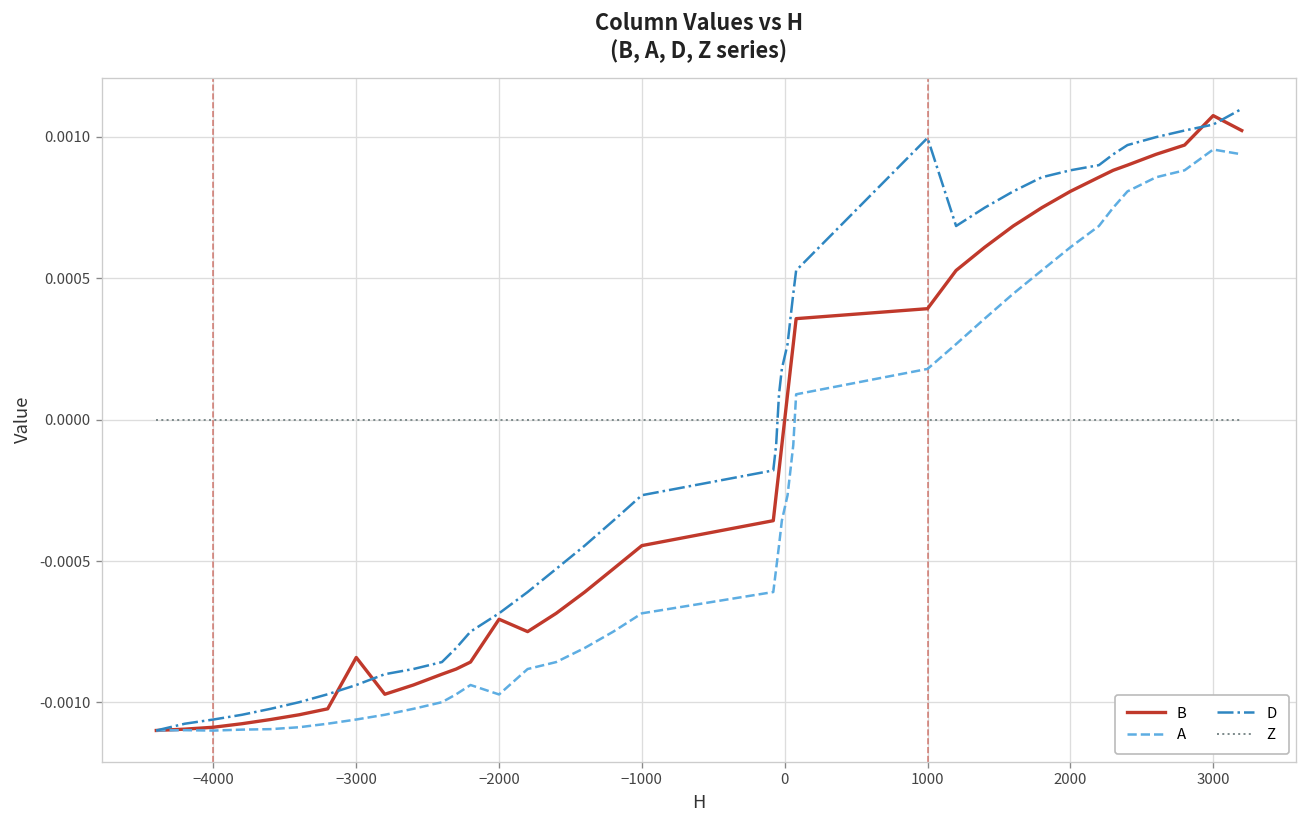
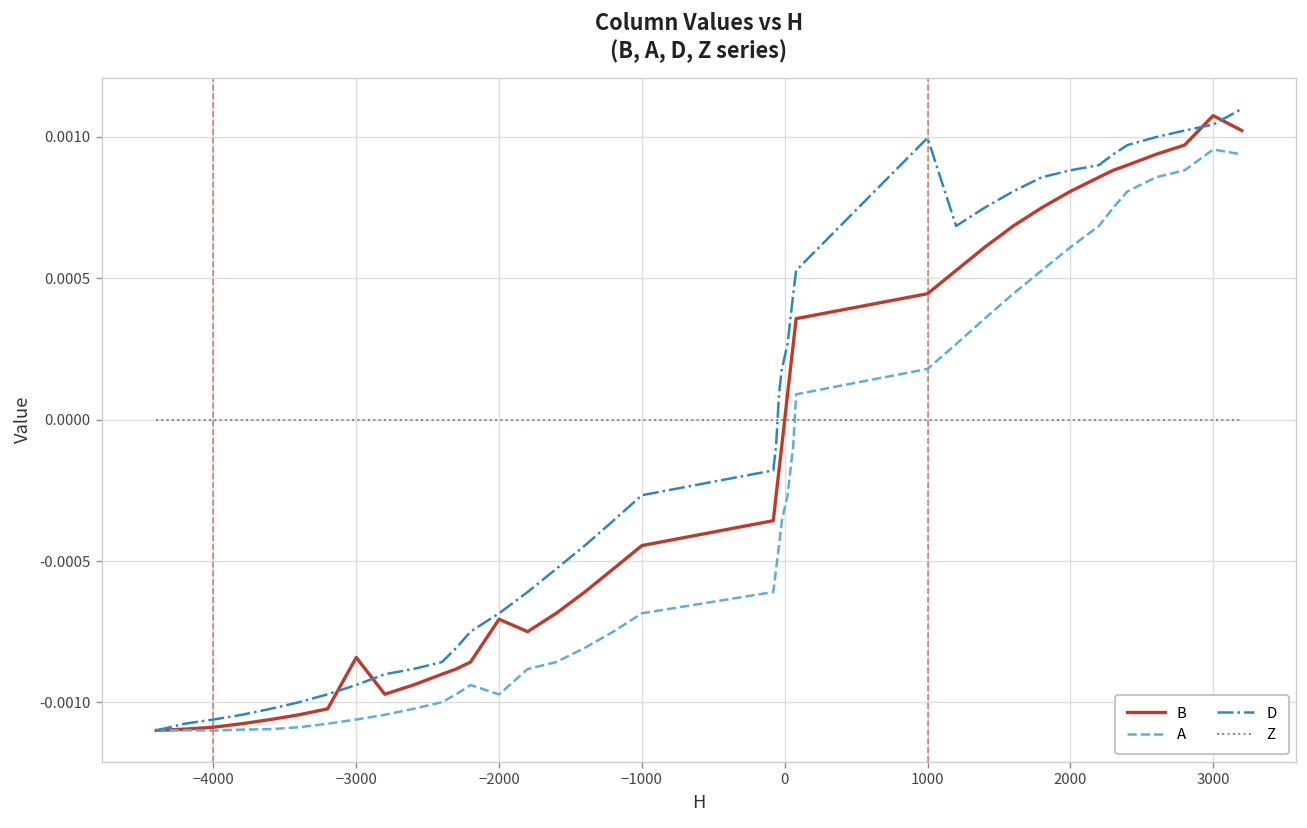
  {
    "B": {
      "−4000": -0.00109,
      "−3000": -0.00084,
      "−2000": -0.00071,
      "−1000": -0.00045,
-     "1000": 0.00039,
+     "1000": 0.00045,
      "2000": 0.00081,
      "3000": 0.00108
    },
    "A": {
      "−4000": -0.00110,
      "−3000": -0.00106,
      "−2000": -0.00097,
      "−1000": -0.00068,
      "1000": 0.00018,
      "2000": 0.00061,
      "3000": 0.00096
    },
    "D": {
      "−4000": -0.00106,
      "−3000": -0.00094,
      "−2000": -0.00068,
      "−1000": -0.00027,
      "1000": 0.00100,
      "2000": 0.00088,
      "3000": 0.00104
    },
    "Z": {
      "−4000": 0.00000,
      "−3000": 0.00000,
      "−2000": 0.00000,
      "−1000": 0.00000,
      "1000": 0.00000,
      "2000": 0.00000,
      "3000": 0.00000
    }
  }
